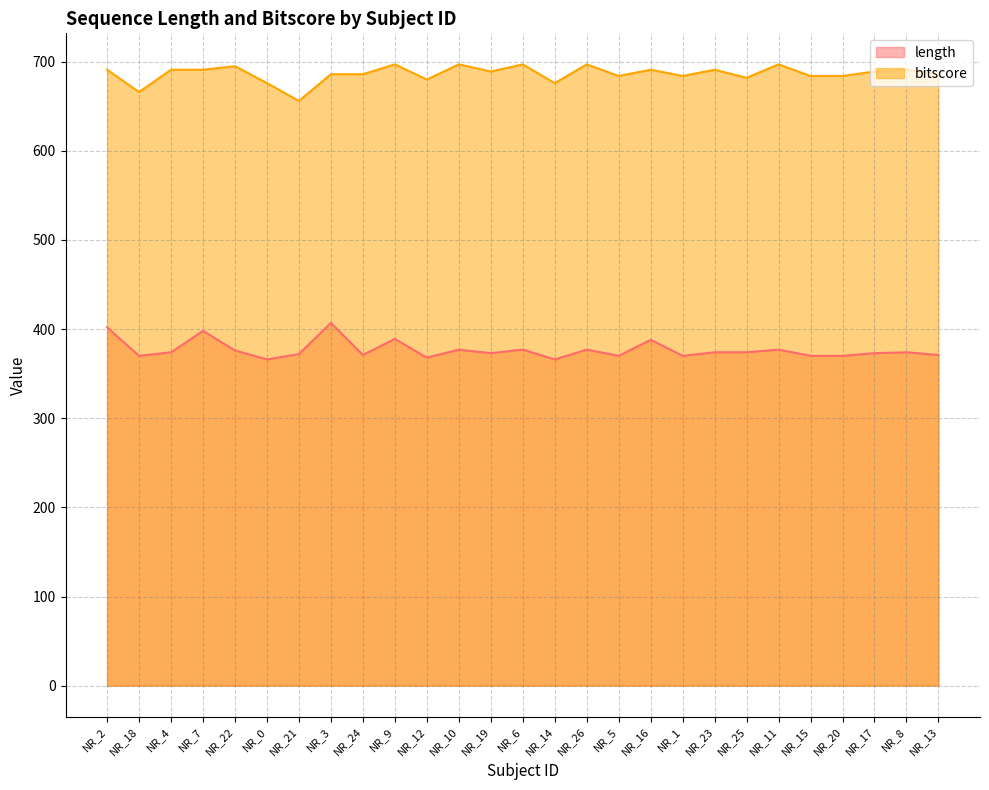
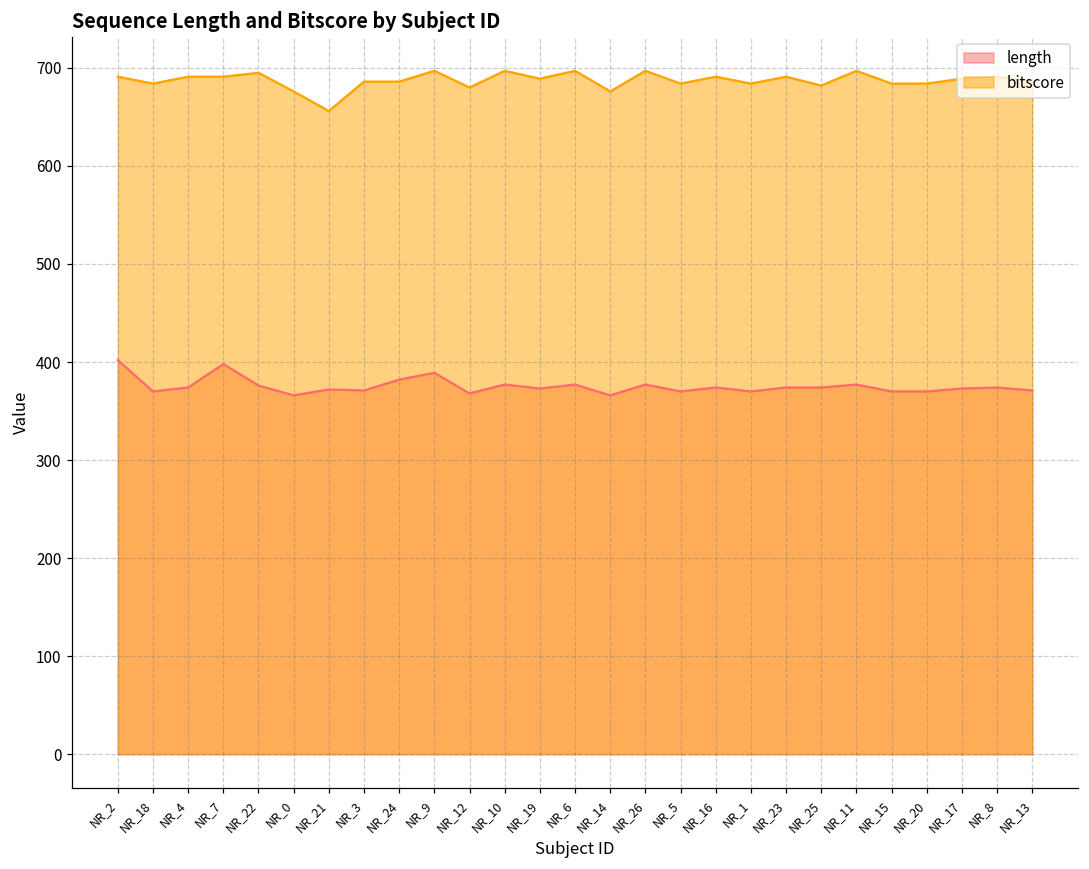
  {
    "length": {
      "NR_2": 400,
      "NR_18": 370,
      "NR_4": 370,
      "NR_7": 400,
      "NR_22": 380,
      "NR_0": 370,
      "NR_21": 370,
-     "NR_3": 410,
-     "NR_24": 370,
+     "NR_3": 370,
+     "NR_24": 380,
      "NR_9": 390,
      "NR_12": 370,
      "NR_10": 380,
      "NR_19": 370,
      "NR_6": 380,
      "NR_14": 370,
      "NR_26": 380,
      "NR_5": 370,
-     "NR_16": 390,
+     "NR_16": 370,
      "NR_1": 370,
      "NR_23": 370,
      "NR_25": 370,
      "NR_11": 380,
      "NR_15": 370,
      "NR_20": 370,
      "NR_17": 370,
      "NR_8": 370,
      "NR_13": 370
    },
    "bitscore": {
      "NR_2": 690,
-     "NR_18": 670,
+     "NR_18": 680,
      "NR_4": 690,
      "NR_7": 690,
      "NR_22": 700,
      "NR_0": 680,
      "NR_21": 660,
      "NR_3": 690,
      "NR_24": 690,
      "NR_9": 700,
      "NR_12": 680,
      "NR_10": 700,
      "NR_19": 690,
      "NR_6": 700,
      "NR_14": 680,
      "NR_26": 700,
      "NR_5": 680,
      "NR_16": 690,
      "NR_1": 680,
      "NR_23": 690,
      "NR_25": 680,
      "NR_11": 700,
      "NR_15": 680,
      "NR_20": 680
    }
  }
